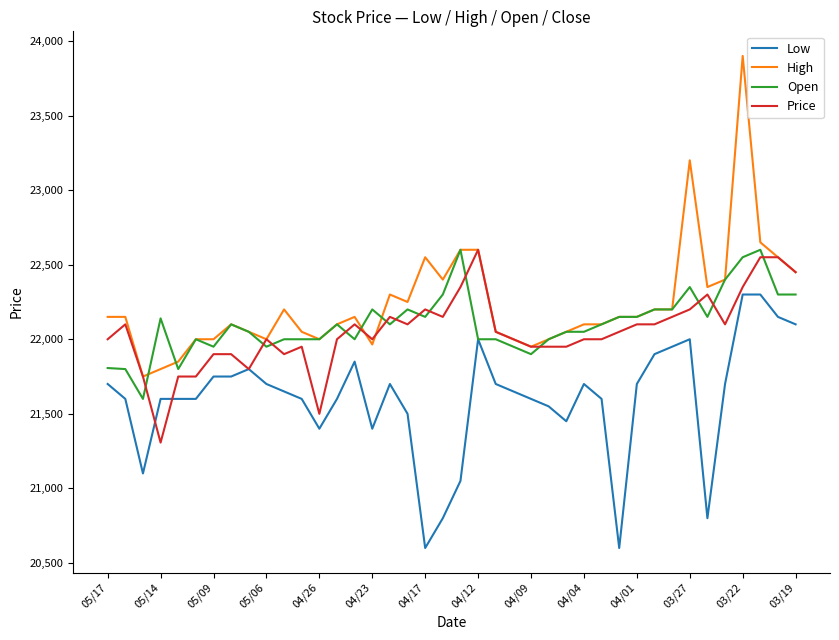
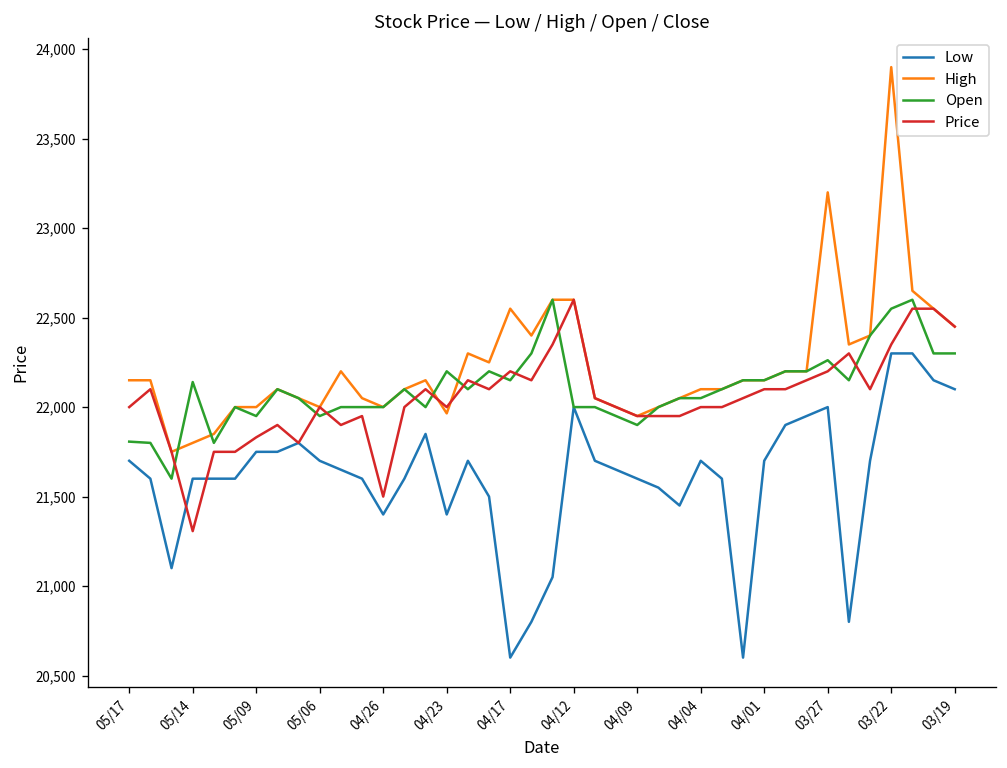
  {
    "Low": {
      "05/17": "21,700",
      "05/14": "21,600",
      "05/09": "21,750",
      "05/06": "21,700",
      "04/26": "21,400",
      "04/23": "21,400",
      "04/17": "20,600",
      "04/09": "21,600",
      "04/04": "21,700",
      "04/01": "21,700",
      "03/27": "22,000",
      "03/22": "22,300",
      "03/19": "22,100"
    },
    "High": {
      "05/17": "22,150",
      "05/14": "21,800",
      "05/09": "22,000",
      "04/23": "21,970",
      "04/17": "22,550",
      "04/04": "22,100",
      "03/27": "23,200",
      "03/22": "23,900"
    },
    "Open": {
      "05/17": "21,810",
      "05/14": "22,140",
      "05/09": "21,950",
      "05/06": "21,950",
      "04/23": "22,200",
      "04/17": "22,150",
      "04/09": "21,900",
      "04/04": "22,050",
-     "03/27": "22,350",
+     "03/27": "22,260",
      "03/22": "22,550",
      "03/19": "22,300"
    },
    "Price": {
      "05/17": "22,000",
      "05/14": "21,310",
-     "05/09": "21,900",
+     "05/09": "21,830",
      "04/26": "21,500",
      "04/23": "22,000",
      "04/17": "22,200",
      "04/04": "22,000",
      "04/01": "22,100",
      "03/27": "22,200",
      "03/22": "22,350"
    }
  }
